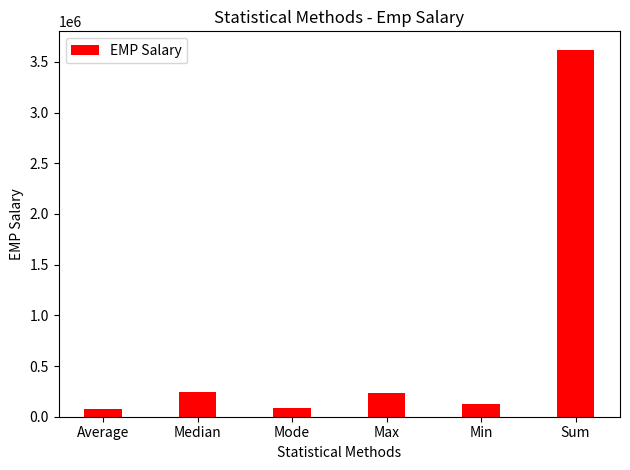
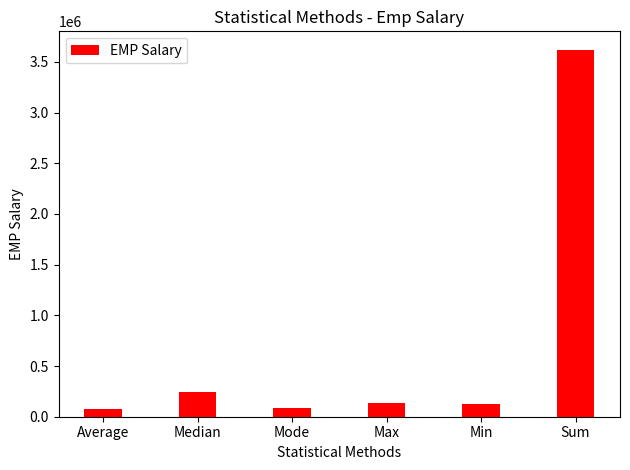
  {
    "Average": 70000,
    "Median": 240000,
    "Mode": 90000,
-   "Max": 240000,
+   "Max": 140000,
    "Min": 120000,
    "Sum": 3620000
  }
